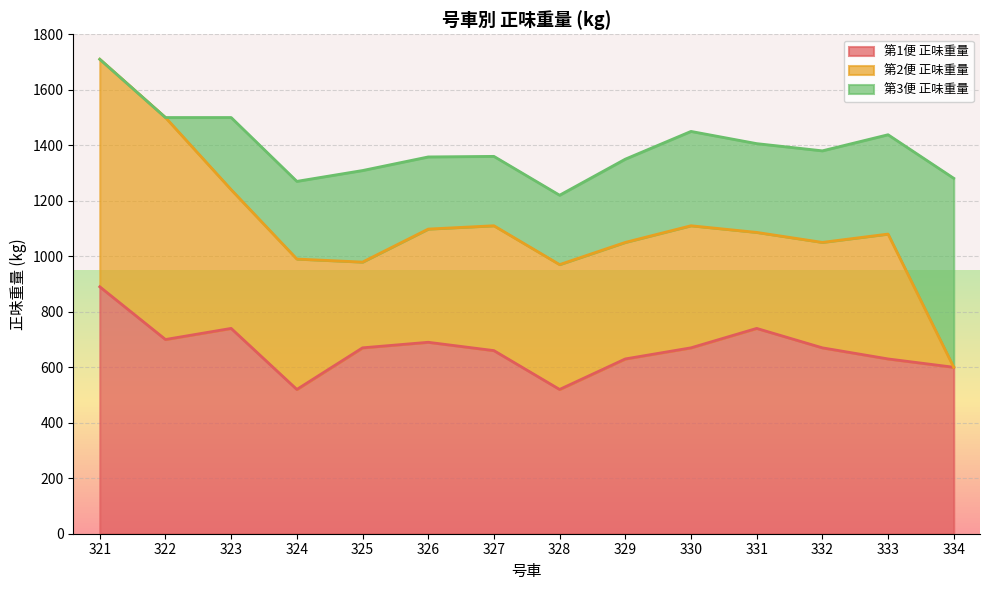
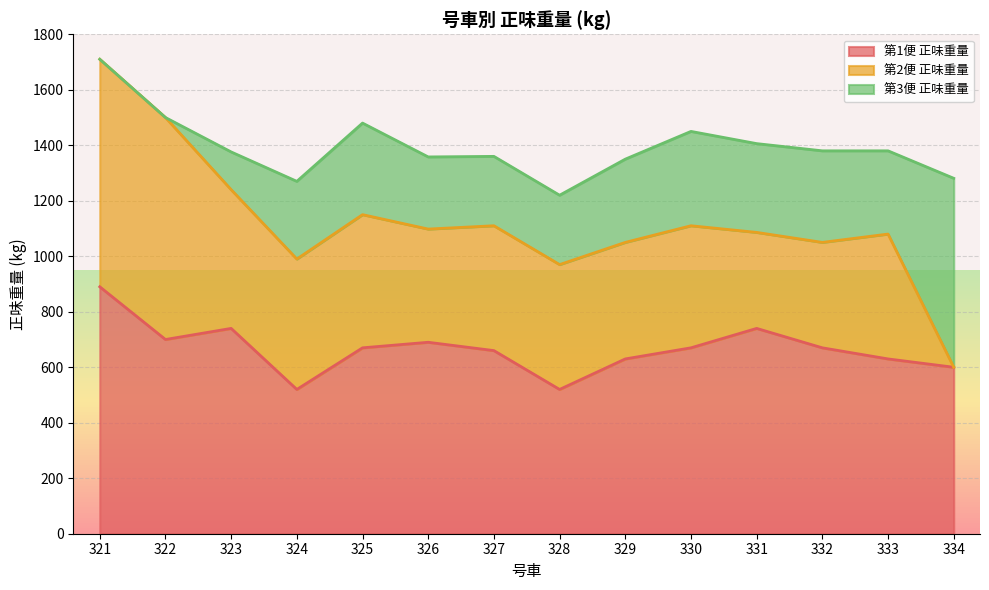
  {
    "第1便 正味重量": {
      "321": 890,
      "322": 700,
      "323": 740,
      "324": 520,
      "325": 670,
      "326": 690,
      "327": 660,
      "328": 520,
      "329": 630,
      "330": 670,
      "331": 740,
      "332": 670,
      "333": 630
    },
    "第2便 正味重量": {
      "323": 500,
      "324": 470,
-     "325": 310,
+     "325": 480,
      "326": 410,
      "327": 450,
      "328": 450,
      "329": 420,
      "330": 440,
      "331": 350,
      "332": 380,
      "333": 450
    },
    "第3便 正味重量": {
-     "323": 260,
+     "323": 140,
      "324": 280,
      "325": 330,
      "326": 260,
      "327": 250,
      "328": 250,
      "329": 300,
      "330": 340,
      "331": 320,
      "332": 330,
-     "333": 360,
+     "333": 300,
      "334": 680
    }
  }
